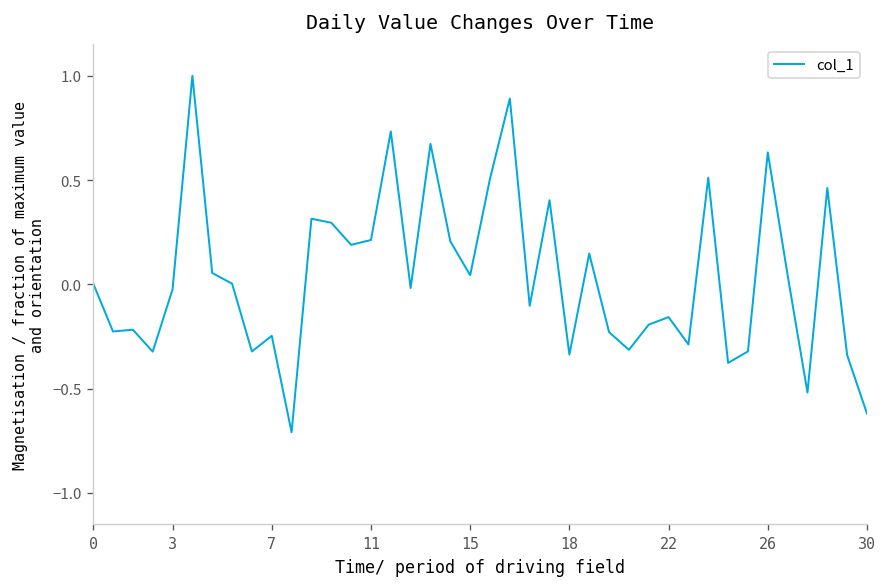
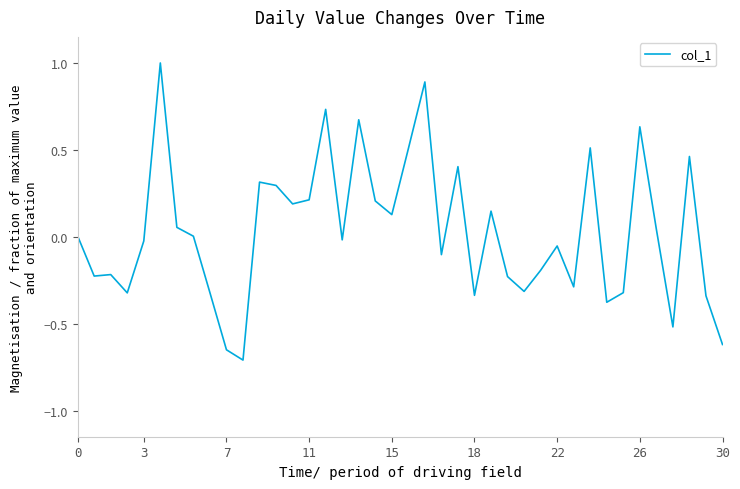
  {
    "0": 0.00,
    "3": -0.02,
-   "7": -0.25,
+   "7": -0.65,
    "11": 0.21,
-   "15": 0.04,
+   "15": 0.13,
    "18": -0.34,
-   "22": -0.16,
+   "22": -0.05,
    "26": 0.63,
    "30": -0.62
  }
